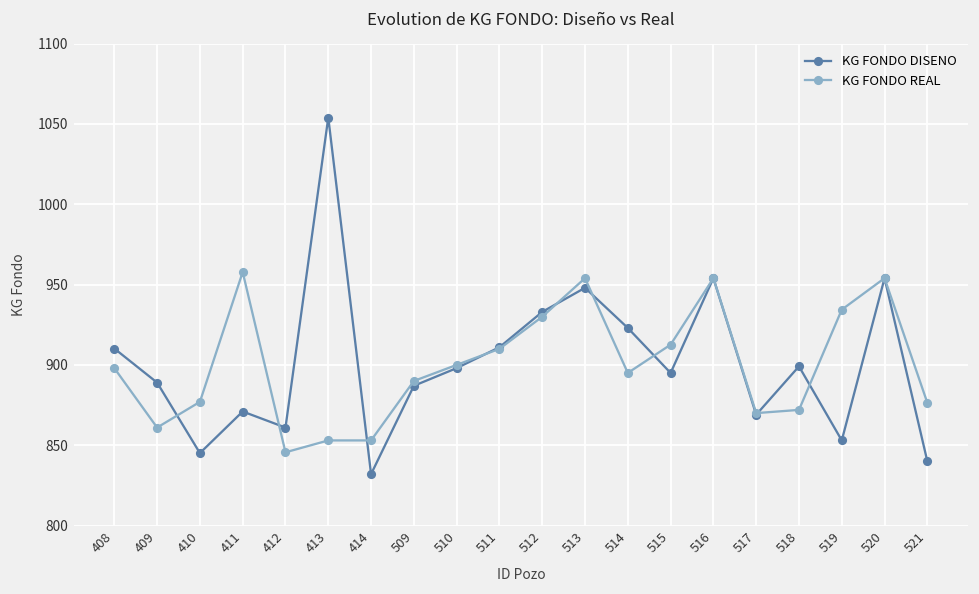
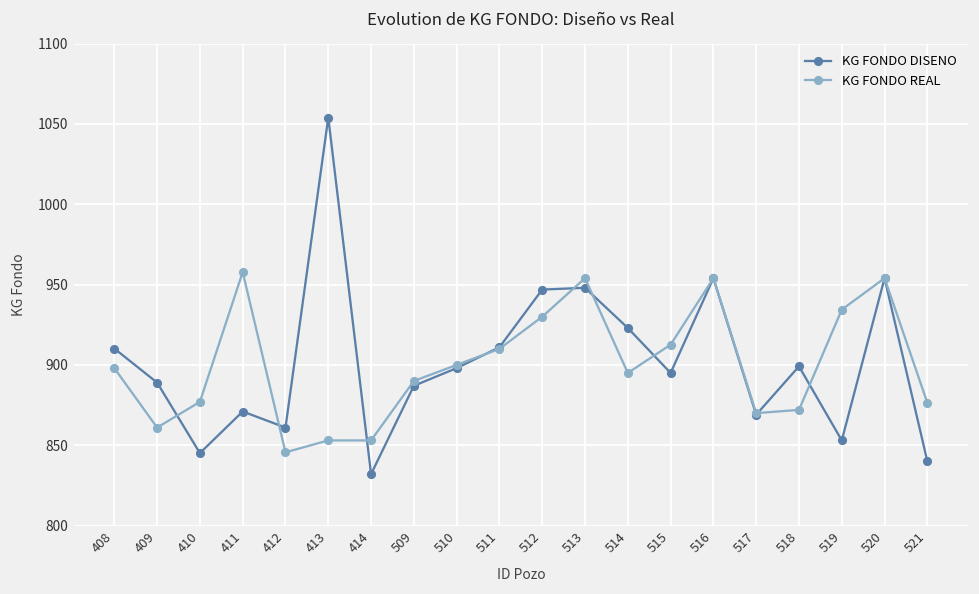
  {
    "KG FONDO DISENO": {
      "408": 910,
      "409": 889,
      "410": 845,
      "411": 871,
      "412": 861,
      "413": 1054,
      "414": 832,
      "509": 887,
      "510": 898,
-     "512": 933,
+     "512": 947,
      "513": 948,
      "514": 923,
      "515": 895,
      "518": 899,
      "519": 853,
      "521": 840
    },
    "KG FONDO REAL": {
      "408": 898,
      "409": 861,
      "410": 877,
      "411": 958,
      "412": 846,
      "413": 853,
      "414": 853,
      "509": 890,
      "510": 900,
      "512": 930,
      "513": 954,
      "514": 895,
      "515": 913,
      "518": 872,
      "519": 934,
      "521": 876
    }
  }
